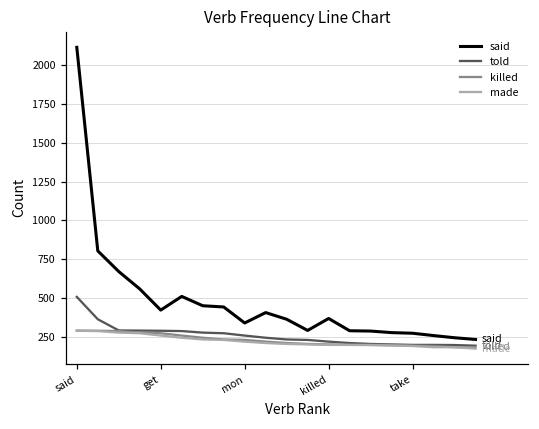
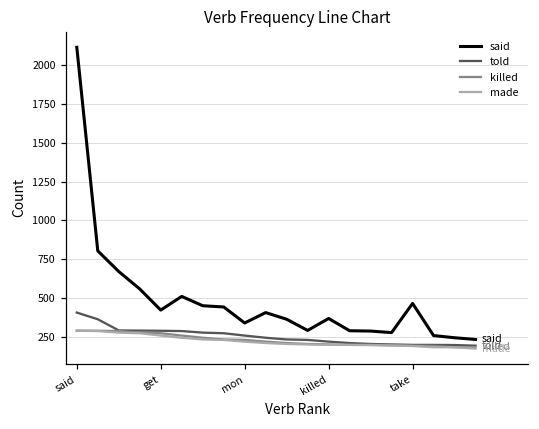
  {
    "said": {
      "said": 2110,
      "get": 420,
      "mon": 340,
      "killed": 370,
-     "take": 270
+     "take": 470
    },
    "told": {
-     "said": 510,
+     "said": 410,
      "mon": 260
    }
  }
